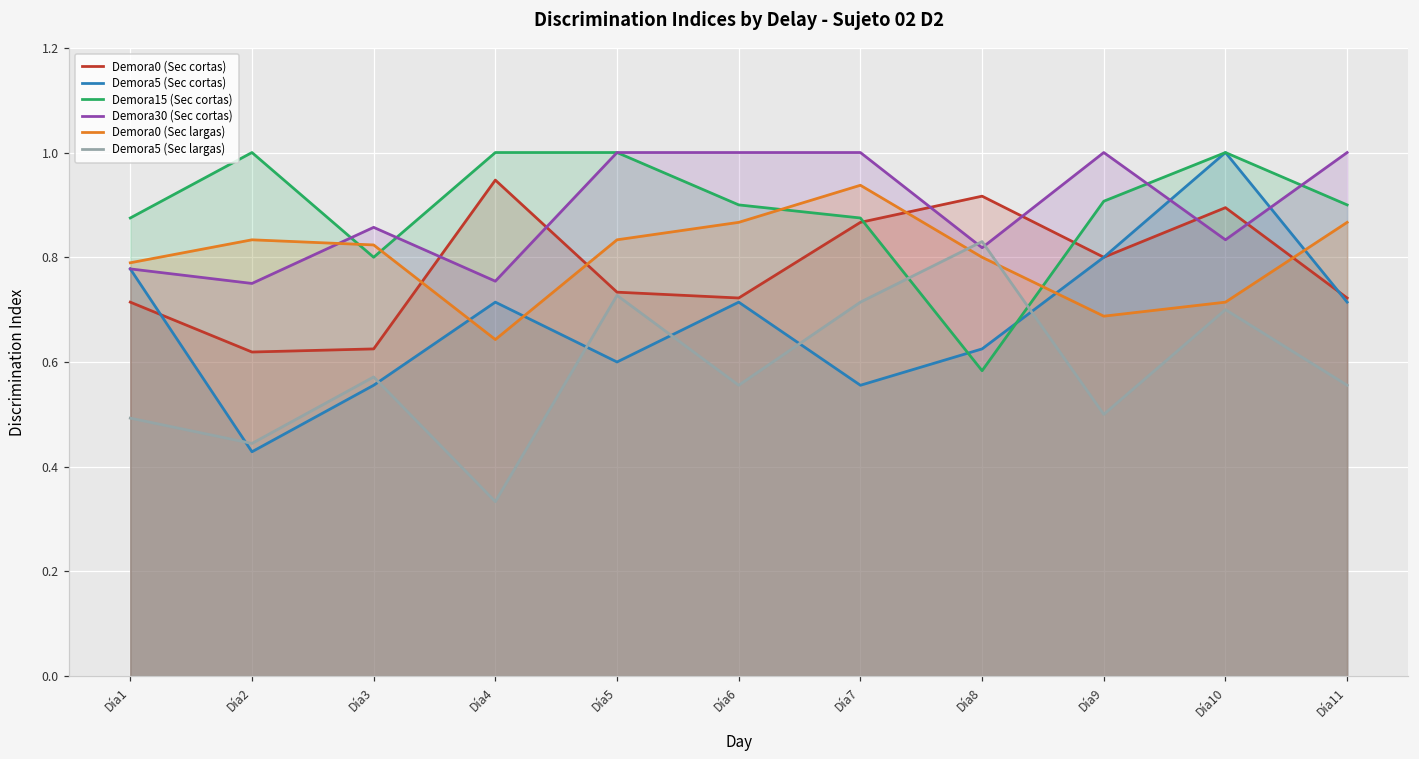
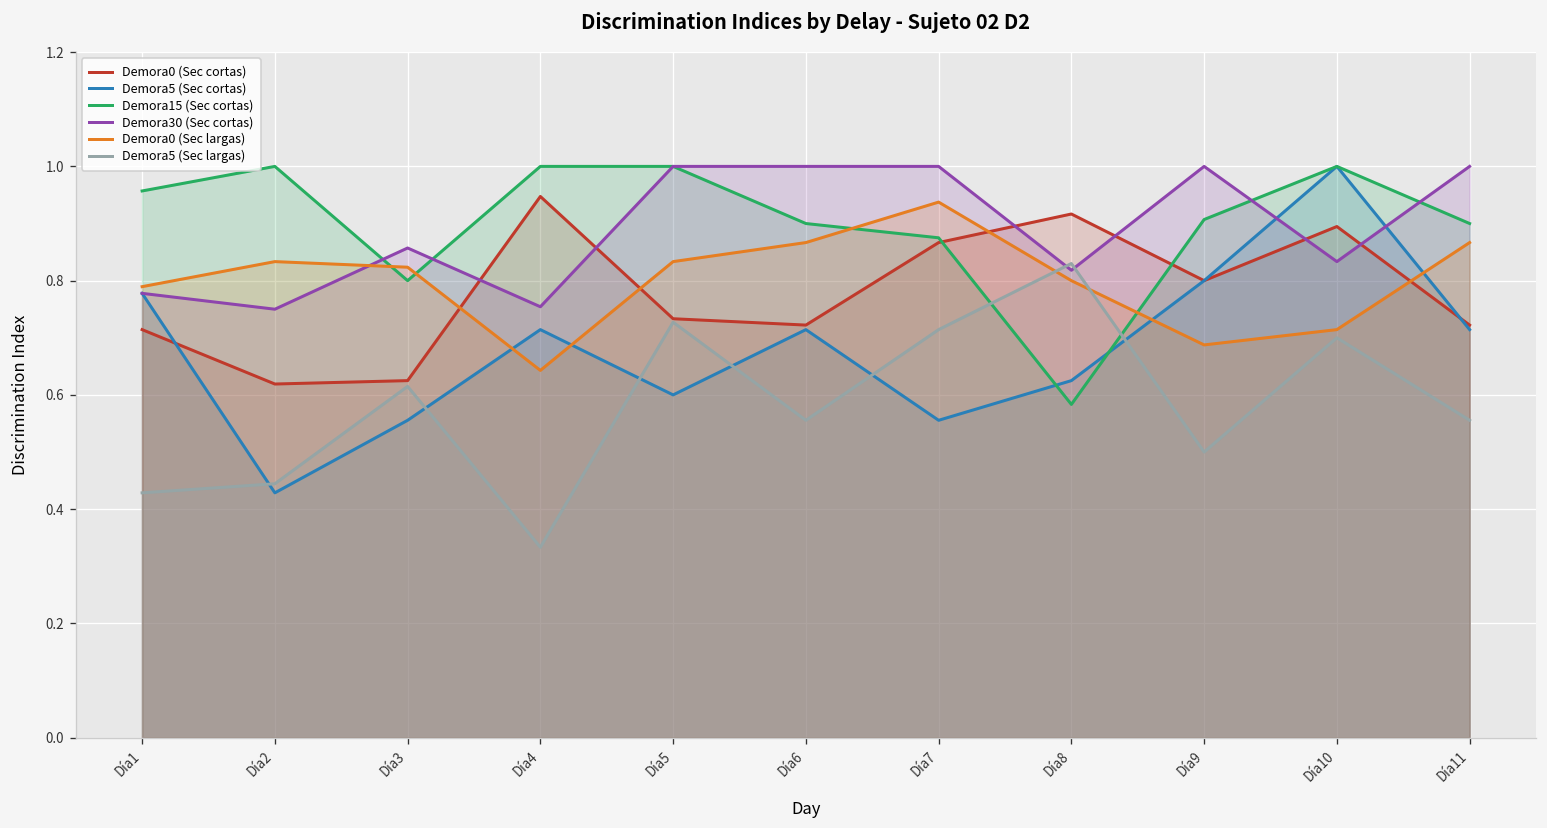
  {
    "Demora0 (Sec cortas)": {
      "Día1": 0.71,
      "Día2": 0.62,
      "Día3": 0.63,
      "Día4": 0.95,
      "Día5": 0.73,
      "Día6": 0.72,
      "Día7": 0.87,
      "Día8": 0.92,
      "Día10": 0.89,
      "Día11": 0.72
    },
    "Demora5 (Sec cortas)": {
      "Día2": 0.43,
      "Día3": 0.56,
      "Día4": 0.71,
      "Día5": 0.60,
      "Día6": 0.71,
      "Día7": 0.56,
      "Día8": 0.63,
      "Día11": 0.71
    },
    "Demora15 (Sec cortas)": {
-     "Día1": 0.88,
+     "Día1": 0.96,
      "Día2": 1.00,
      "Día3": 0.80,
      "Día4": 1.00,
      "Día6": 0.90,
      "Día7": 0.88,
      "Día8": 0.58,
      "Día9": 0.91,
      "Día11": 0.90
    },
    "Demora30 (Sec cortas)": {
      "Día2": 0.75,
      "Día3": 0.86,
      "Día4": 0.75,
      "Día6": 1.00,
      "Día7": 1.00,
      "Día8": 0.82,
      "Día9": 1.00,
      "Día10": 0.83,
      "Día11": 1.00
    },
    "Demora0 (Sec largas)": {
      "Día1": 0.79,
      "Día2": 0.83,
      "Día3": 0.82,
      "Día4": 0.64,
      "Día5": 0.83,
      "Día6": 0.87,
      "Día7": 0.94,
      "Día8": 0.80,
      "Día9": 0.69,
      "Día10": 0.71,
      "Día11": 0.87
    },
    "Demora5 (Sec largas)": {
-     "Día1": 0.49,
+     "Día1": 0.43,
      "Día2": 0.44,
-     "Día3": 0.57,
+     "Día3": 0.61,
      "Día4": 0.33,
      "Día5": 0.73,
      "Día6": 0.56,
      "Día7": 0.71,
      "Día8": 0.83,
      "Día9": 0.50,
      "Día10": 0.70,
      "Día11": 0.56
    }
  }
